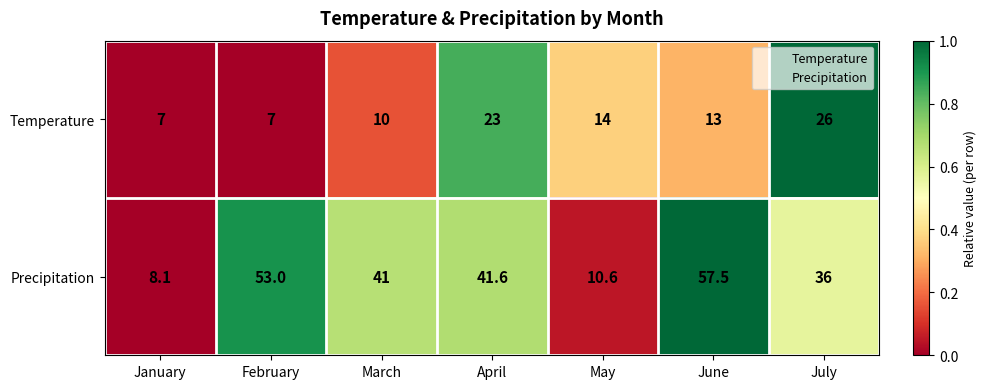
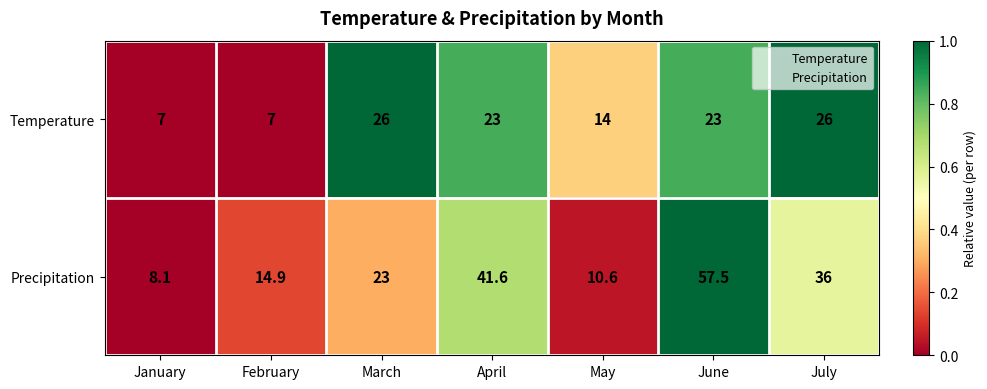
  {
    "Temperature": {
      "January": 7,
      "February": 7,
-     "March": 10,
+     "March": 26,
      "April": 23,
      "May": 14,
-     "June": 13,
+     "June": 23,
      "July": 26
    },
    "Precipitation": {
      "January": 8.1,
-     "February": 53.0,
-     "March": 41,
+     "February": 14.9,
+     "March": 23,
      "April": 41.6,
      "May": 10.6,
      "June": 57.5,
      "July": 36
    }
  }
